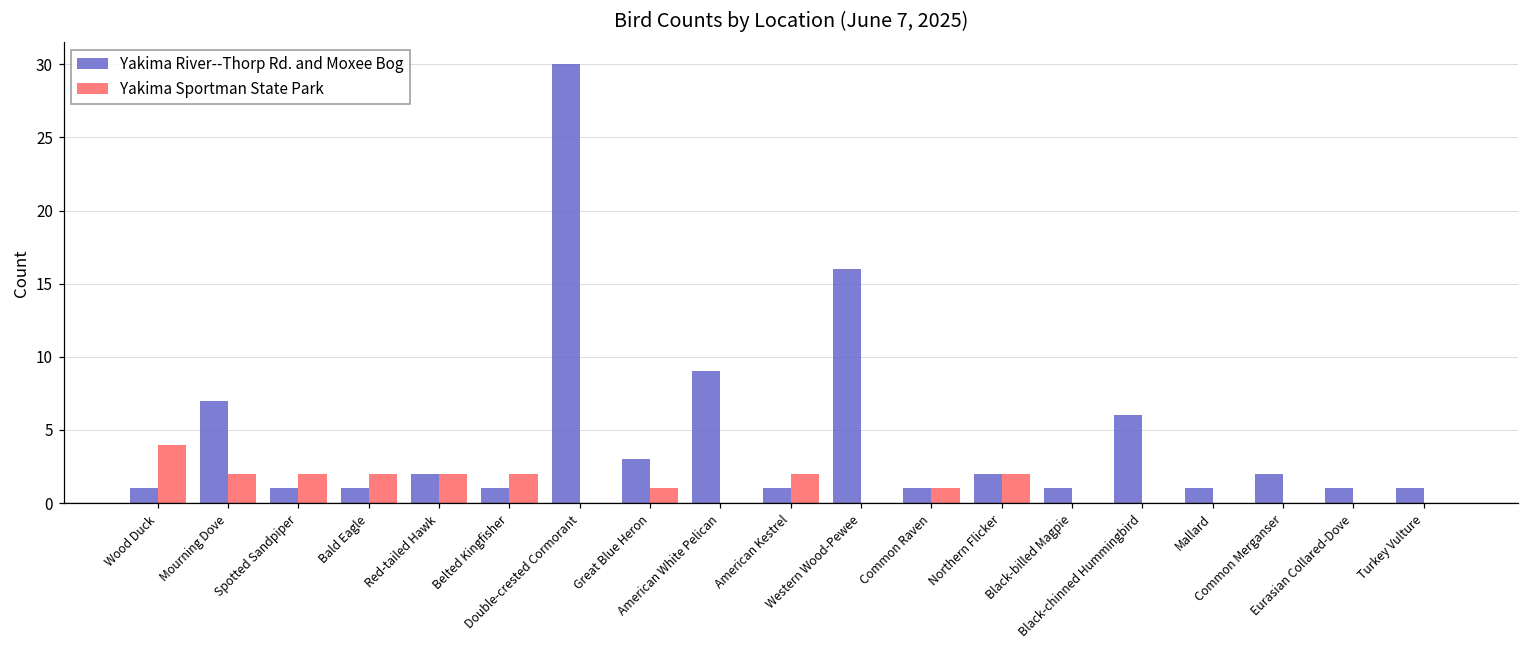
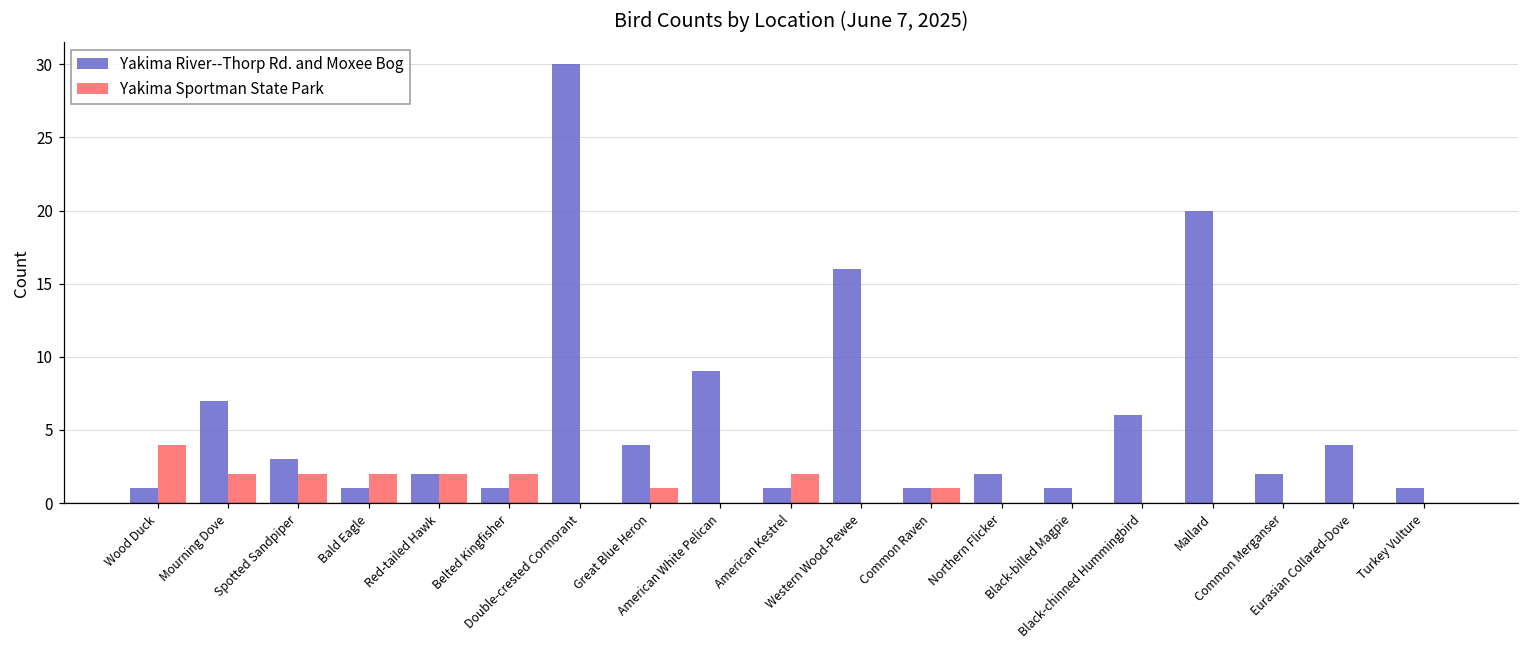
  {
    "Yakima River--Thorp Rd. and Moxee Bog": {
      "Wood Duck": 1,
      "Mourning Dove": 7,
-     "Spotted Sandpiper": 1,
+     "Spotted Sandpiper": 3,
      "Bald Eagle": 1,
      "Red-tailed Hawk": 2,
      "Belted Kingfisher": 1,
      "Double-crested Cormorant": 30,
-     "Great Blue Heron": 3,
+     "Great Blue Heron": 4,
      "American White Pelican": 9,
      "American Kestrel": 1,
      "Western Wood-Pewee": 16,
      "Common Raven": 1,
      "Northern Flicker": 2,
      "Black-billed Magpie": 1,
      "Black-chinned Hummingbird": 6,
-     "Mallard": 1,
+     "Mallard": 20,
      "Common Merganser": 2,
-     "Eurasian Collared-Dove": 1,
+     "Eurasian Collared-Dove": 4,
      "Turkey Vulture": 1
    },
    "Yakima Sportman State Park": {
      "Wood Duck": 4,
      "Mourning Dove": 2,
      "Spotted Sandpiper": 2,
      "Bald Eagle": 2,
      "Red-tailed Hawk": 2,
      "Belted Kingfisher": 2,
      "Double-crested Cormorant": 0,
      "Great Blue Heron": 1,
      "American White Pelican": 0,
      "American Kestrel": 2,
      "Western Wood-Pewee": 0,
      "Common Raven": 1,
-     "Northern Flicker": 2,
+     "Northern Flicker": 0,
      "Black-billed Magpie": 0,
      "Black-chinned Hummingbird": 0,
      "Mallard": 0,
      "Common Merganser": 0,
      "Eurasian Collared-Dove": 0,
      "Turkey Vulture": 0
    }
  }
